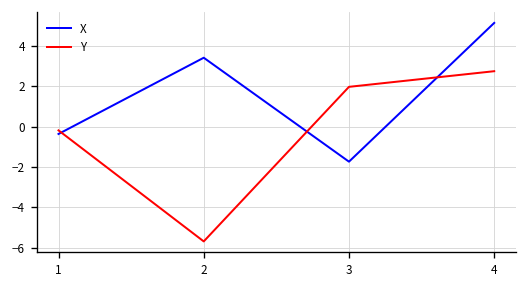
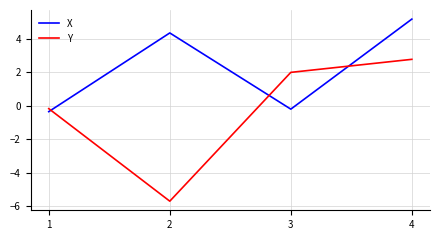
  {
    "X": {
      "1": -0.4,
-     "2": 3.4,
-     "3": -1.7,
+     "2": 4.3,
+     "3": -0.2,
      "4": 5.2
    },
    "Y": {
      "1": -0.2,
      "2": -5.7,
      "3": 2.0,
      "4": 2.8
    }
  }
